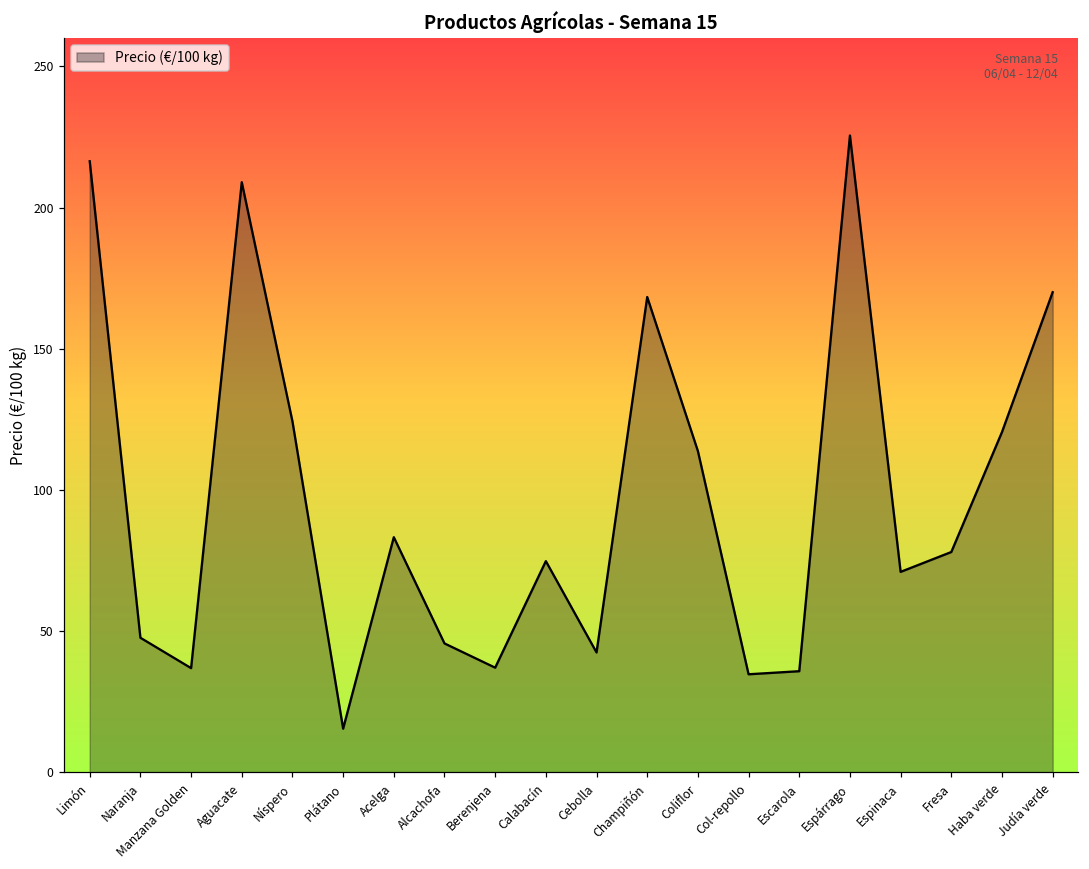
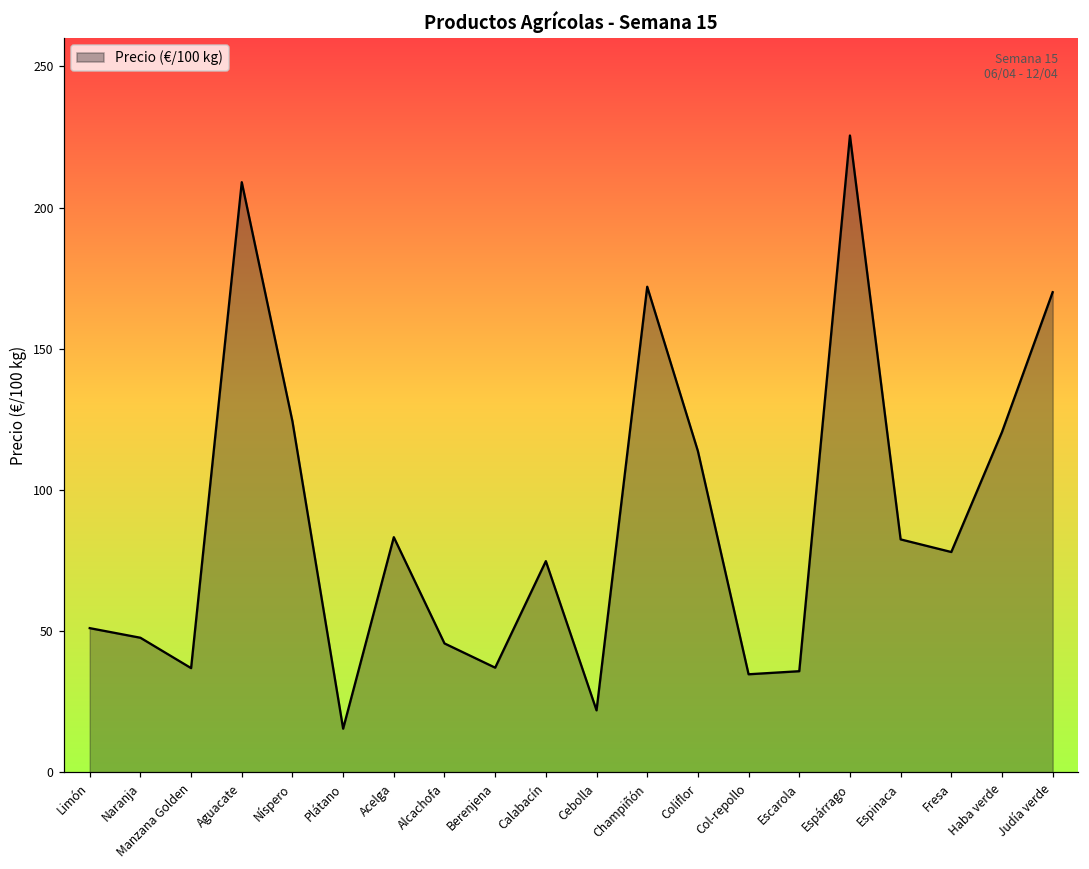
  {
-   "Limón": 216,
+   "Limón": 51,
    "Naranja": 48,
    "Manzana Golden": 37,
    "Aguacate": 209,
    "Níspero": 124,
    "Plátano": 15,
    "Acelga": 83,
    "Alcachofa": 46,
    "Berenjena": 37,
    "Calabacín": 75,
-   "Cebolla": 42,
-   "Champiñón": 168,
+   "Cebolla": 22,
+   "Champiñón": 172,
    "Coliflor": 114,
    "Col-repollo": 35,
    "Escarola": 36,
    "Espárrago": 226,
-   "Espinaca": 71,
+   "Espinaca": 82,
    "Fresa": 78,
    "Haba verde": 120,
    "Judía verde": 170
  }
